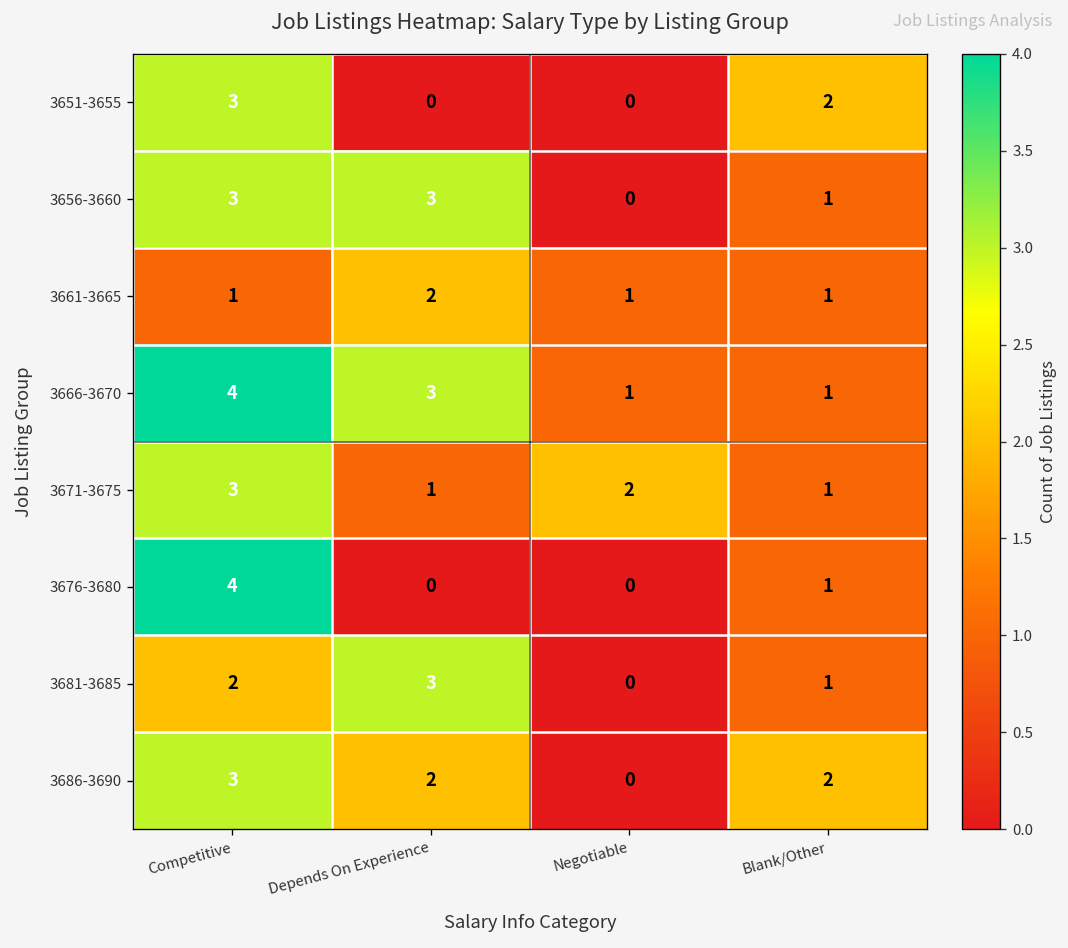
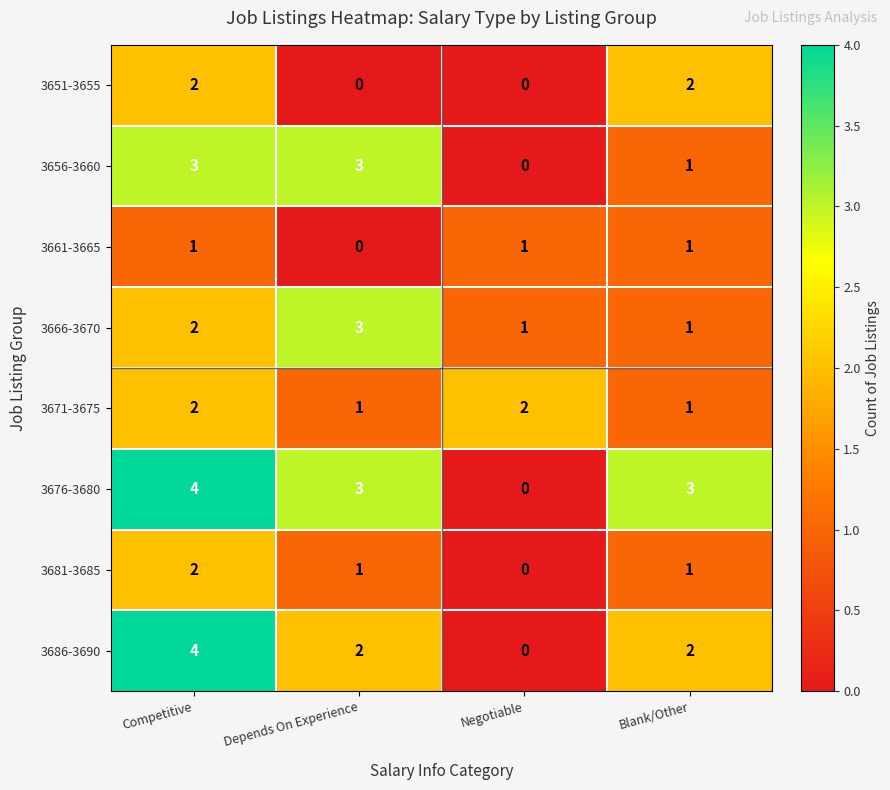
  {
    "3651-3655": {
-     "Competitive": 3,
+     "Competitive": 2,
      "Depends On Experience": 0,
      "Negotiable": 0,
      "Blank/Other": 2
    },
    "3656-3660": {
      "Competitive": 3,
      "Depends On Experience": 3,
      "Negotiable": 0,
      "Blank/Other": 1
    },
    "3661-3665": {
      "Competitive": 1,
-     "Depends On Experience": 2,
+     "Depends On Experience": 0,
      "Negotiable": 1,
      "Blank/Other": 1
    },
    "3666-3670": {
-     "Competitive": 4,
+     "Competitive": 2,
      "Depends On Experience": 3,
      "Negotiable": 1,
      "Blank/Other": 1
    },
    "3671-3675": {
-     "Competitive": 3,
+     "Competitive": 2,
      "Depends On Experience": 1,
      "Negotiable": 2,
      "Blank/Other": 1
    },
    "3676-3680": {
      "Competitive": 4,
-     "Depends On Experience": 0,
+     "Depends On Experience": 3,
      "Negotiable": 0,
-     "Blank/Other": 1
+     "Blank/Other": 3
    },
    "3681-3685": {
      "Competitive": 2,
-     "Depends On Experience": 3,
+     "Depends On Experience": 1,
      "Negotiable": 0,
      "Blank/Other": 1
    },
    "3686-3690": {
-     "Competitive": 3,
+     "Competitive": 4,
      "Depends On Experience": 2,
      "Negotiable": 0,
      "Blank/Other": 2
    }
  }
